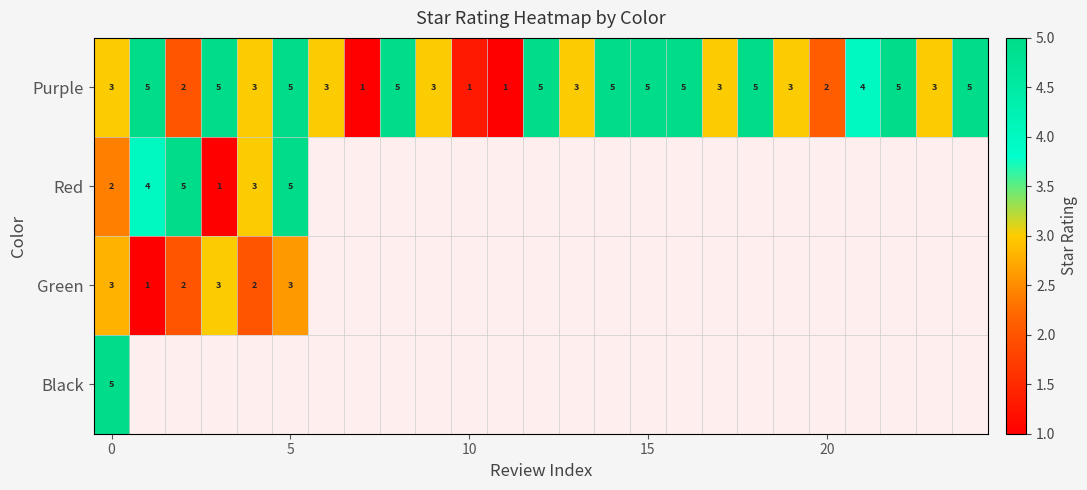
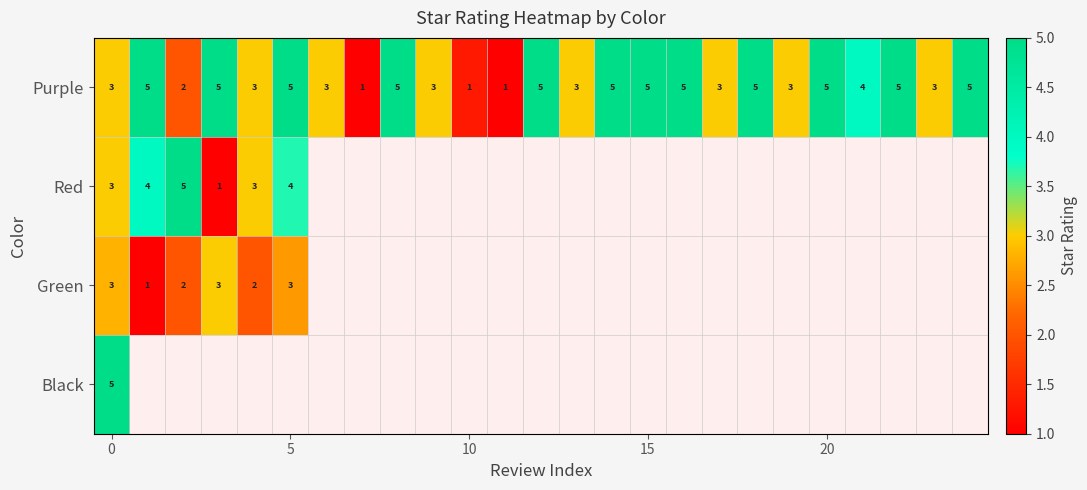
  {
    "Purple": {
      "0": 3,
      "5": 5,
      "10": 1,
      "15": 5,
-     "20": 2
+     "20": 5
    },
    "Red": {
-     "0": 2,
-     "5": 5
+     "0": 3,
+     "5": 4
    },
    "Green": {
      "0": 3,
      "5": 3
    },
    "Black": {
      "0": 5
    }
  }
